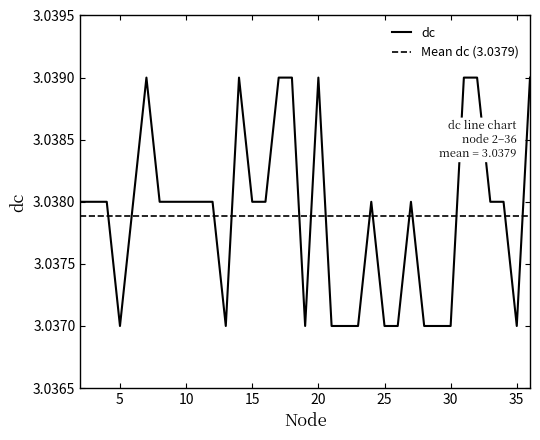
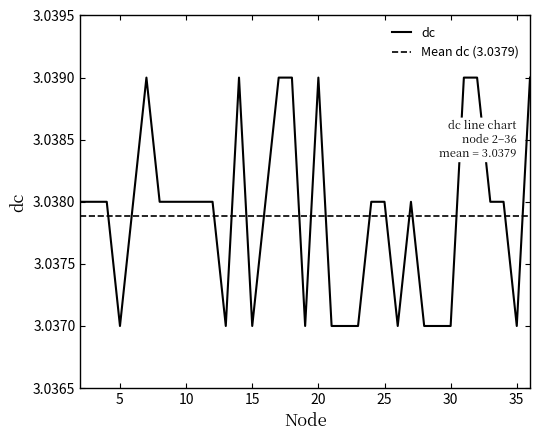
  {
    "5": 3.037,
    "10": 3.038,
-   "15": 3.038,
+   "15": 3.037,
    "20": 3.039,
-   "25": 3.037,
+   "25": 3.038,
    "30": 3.037,
    "35": 3.037
  }
